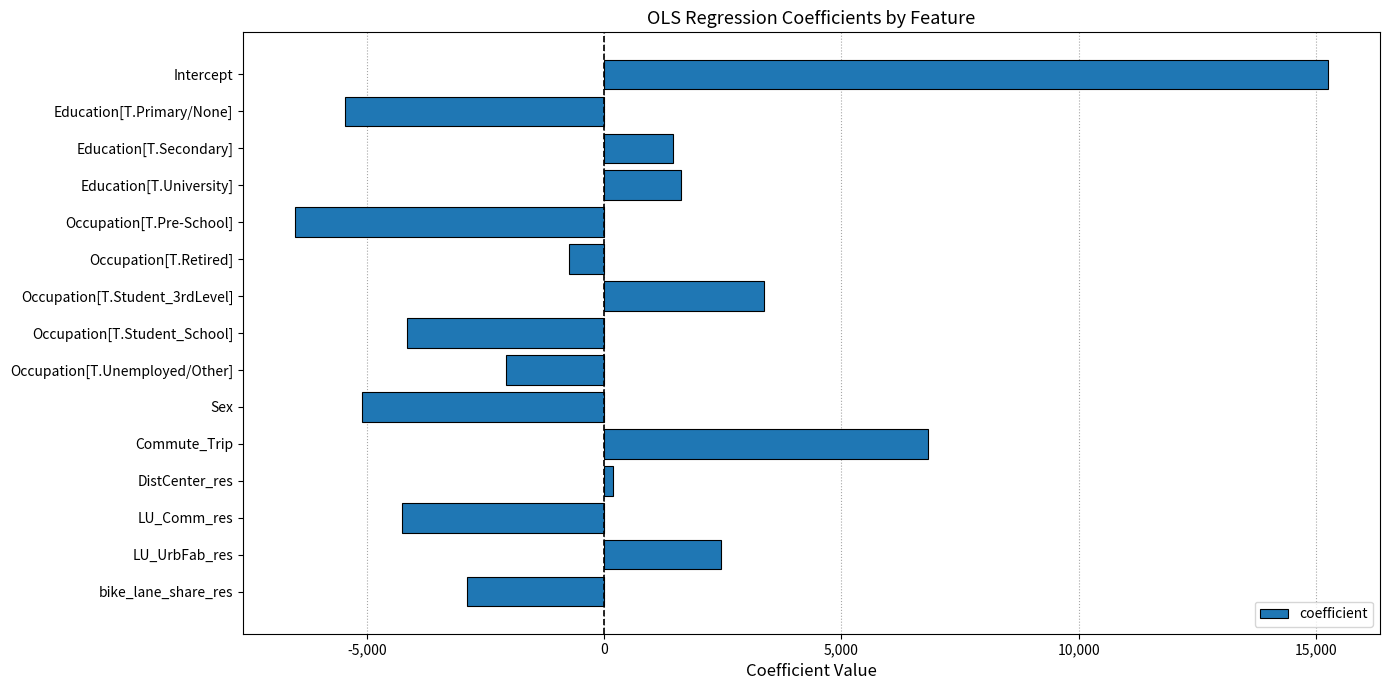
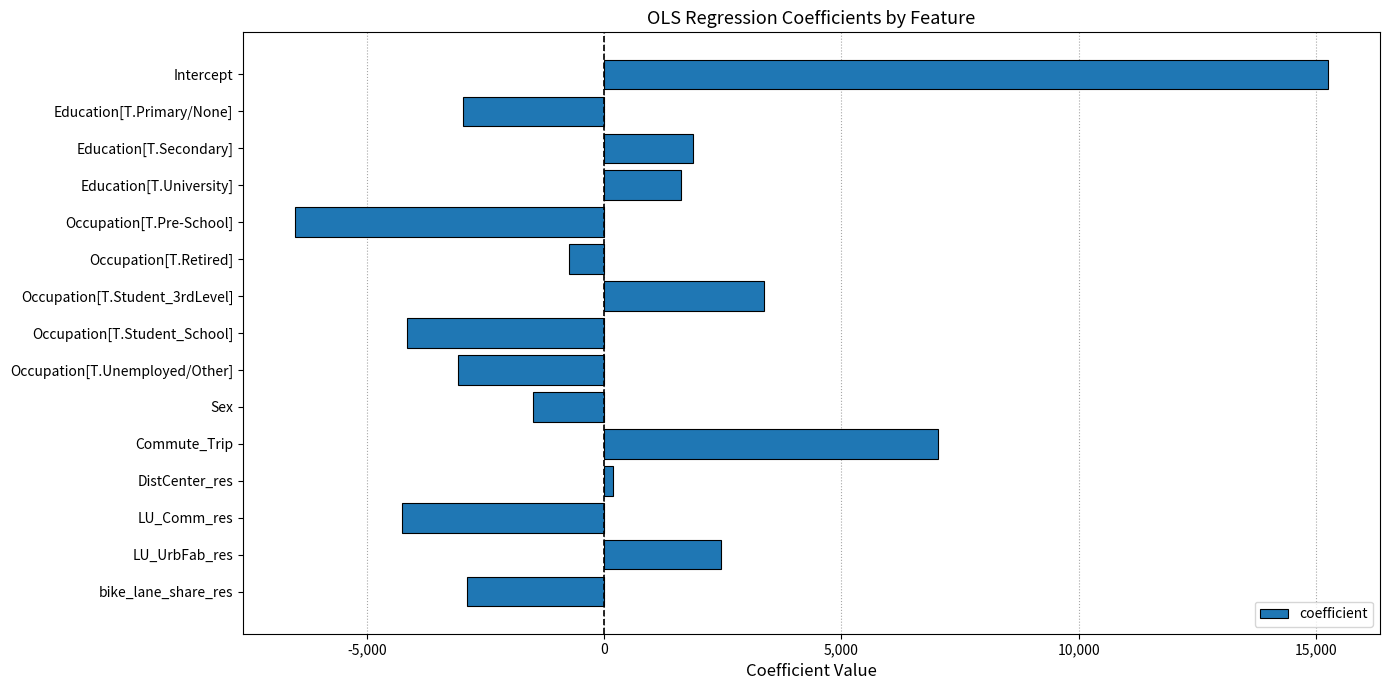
  {
    "Intercept": "15,300",
-   "Education[T.Primary/None]": "-5,500",
-   "Education[T.Secondary]": "1,500",
+   "Education[T.Primary/None]": "-3,000",
+   "Education[T.Secondary]": "1,900",
    "Education[T.University]": "1,600",
    "Occupation[T.Pre-School]": "-6,500",
    "Occupation[T.Retired]": "-700",
    "Occupation[T.Student_3rdLevel]": "3,400",
    "Occupation[T.Student_School]": "-4,100",
-   "Occupation[T.Unemployed/Other]": "-2,100",
-   "Sex": "-5,100",
-   "Commute_Trip": "6,800",
+   "Occupation[T.Unemployed/Other]": "-3,100",
+   "Sex": "-1,500",
+   "Commute_Trip": "7,000",
    "DistCenter_res": "200",
    "LU_Comm_res": "-4,300",
    "LU_UrbFab_res": "2,500",
    "bike_lane_share_res": "-2,900"
  }
